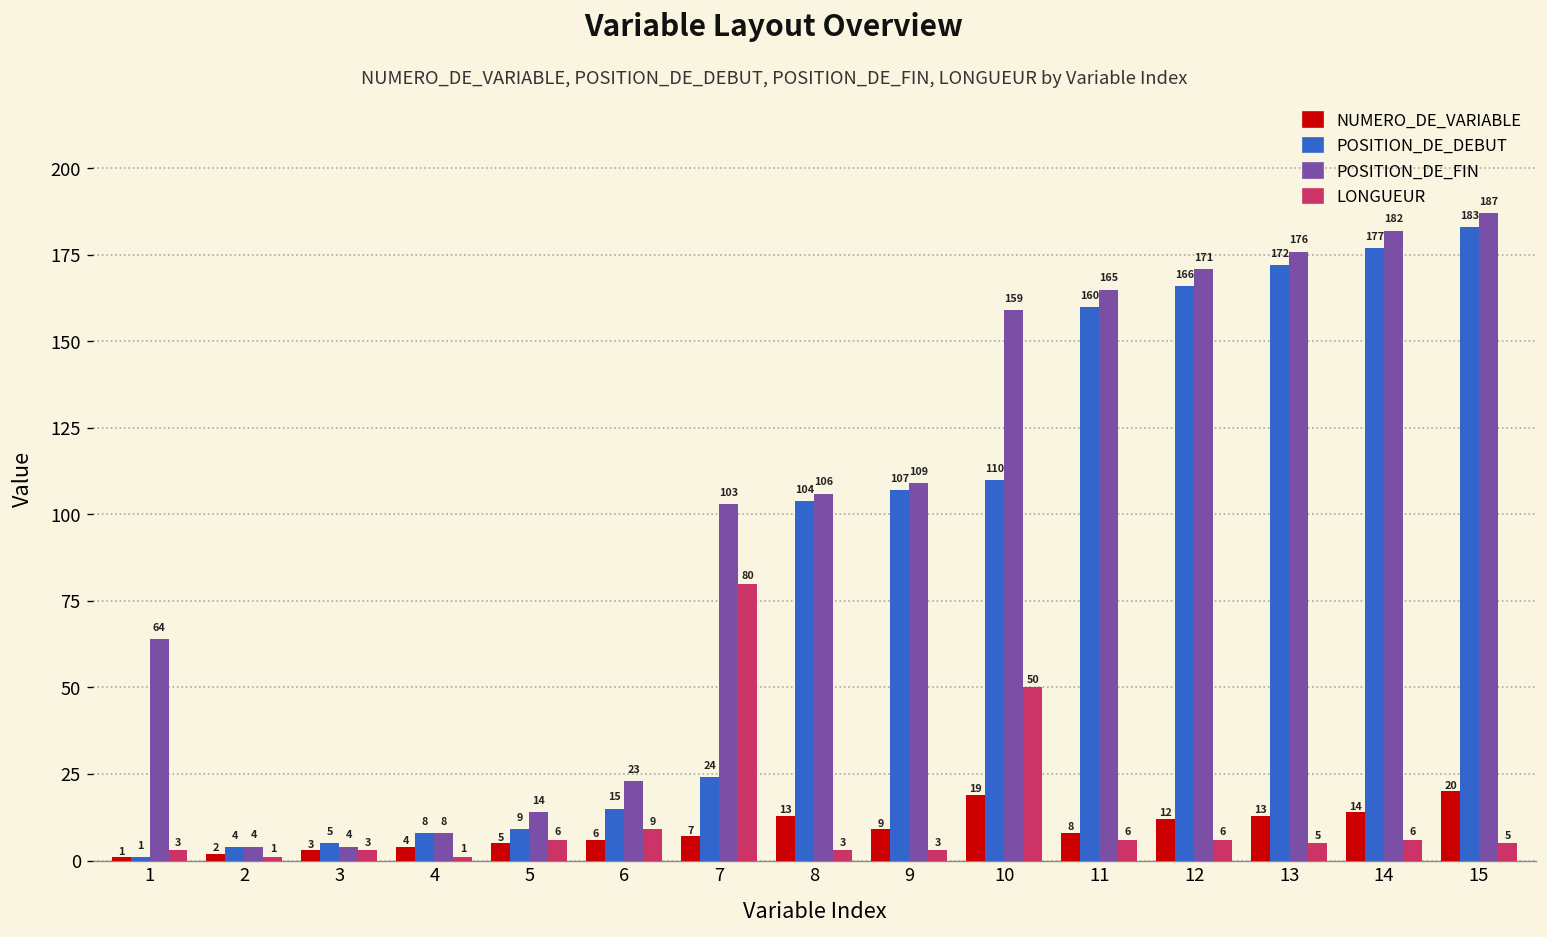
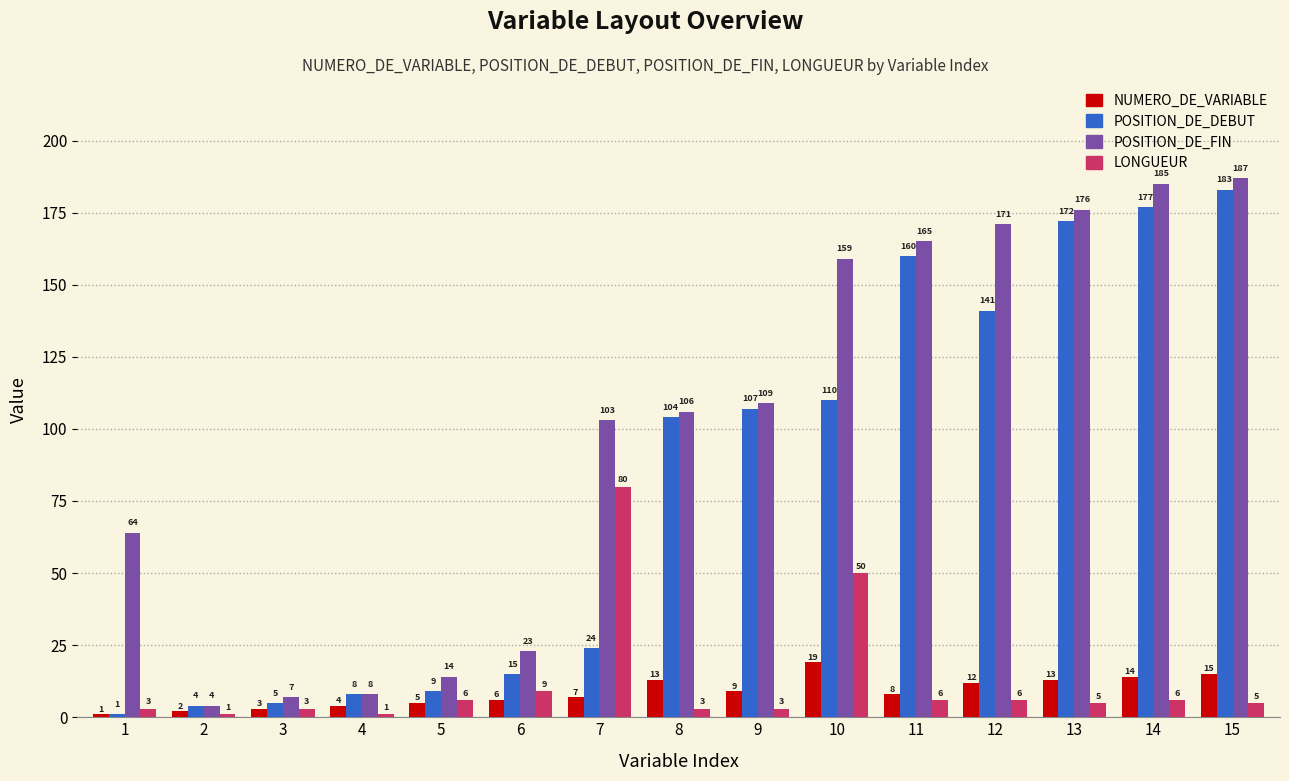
  {
    "NUMERO_DE_VARIABLE": {
      "1": 1,
      "2": 2,
      "3": 3,
      "4": 4,
      "5": 5,
      "6": 6,
      "7": 7,
      "8": 13,
      "9": 9,
      "10": 19,
      "11": 8,
      "12": 12,
      "13": 13,
      "14": 14,
-     "15": 20
+     "15": 15
    },
    "POSITION_DE_DEBUT": {
      "1": 1,
      "2": 4,
      "3": 5,
      "4": 8,
      "5": 9,
      "6": 15,
      "7": 24,
      "8": 104,
      "9": 107,
      "10": 110,
      "11": 160,
-     "12": 166,
+     "12": 141,
      "13": 172,
      "14": 177,
      "15": 183
    },
    "POSITION_DE_FIN": {
      "1": 64,
      "2": 4,
-     "3": 4,
+     "3": 7,
      "4": 8,
      "5": 14,
      "6": 23,
      "7": 103,
      "8": 106,
      "9": 109,
      "10": 159,
      "11": 165,
      "12": 171,
      "13": 176,
-     "14": 182,
+     "14": 185,
      "15": 187
    },
    "LONGUEUR": {
      "1": 3,
      "2": 1,
      "3": 3,
      "4": 1,
      "5": 6,
      "6": 9,
      "7": 80,
      "8": 3,
      "9": 3,
      "10": 50,
      "11": 6,
      "12": 6,
      "13": 5,
      "14": 6,
      "15": 5
    }
  }
